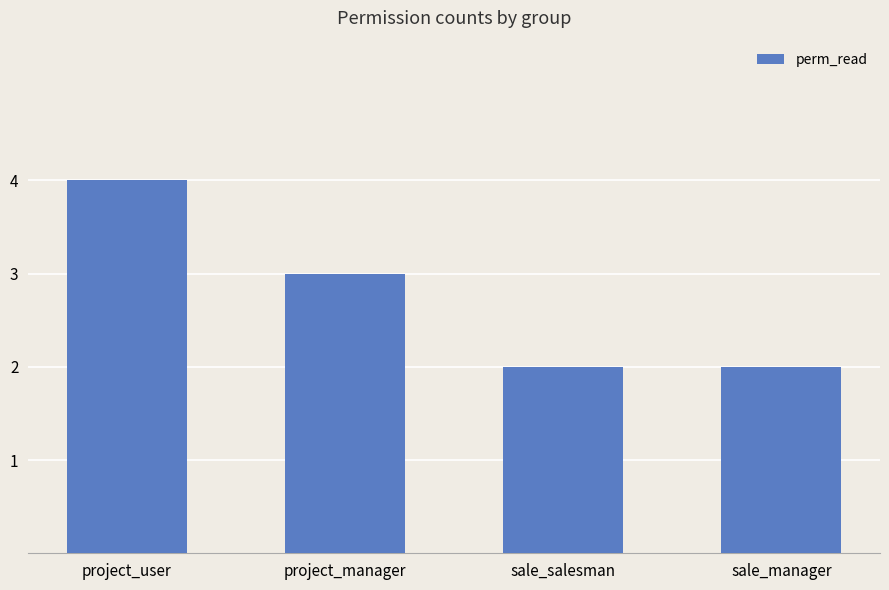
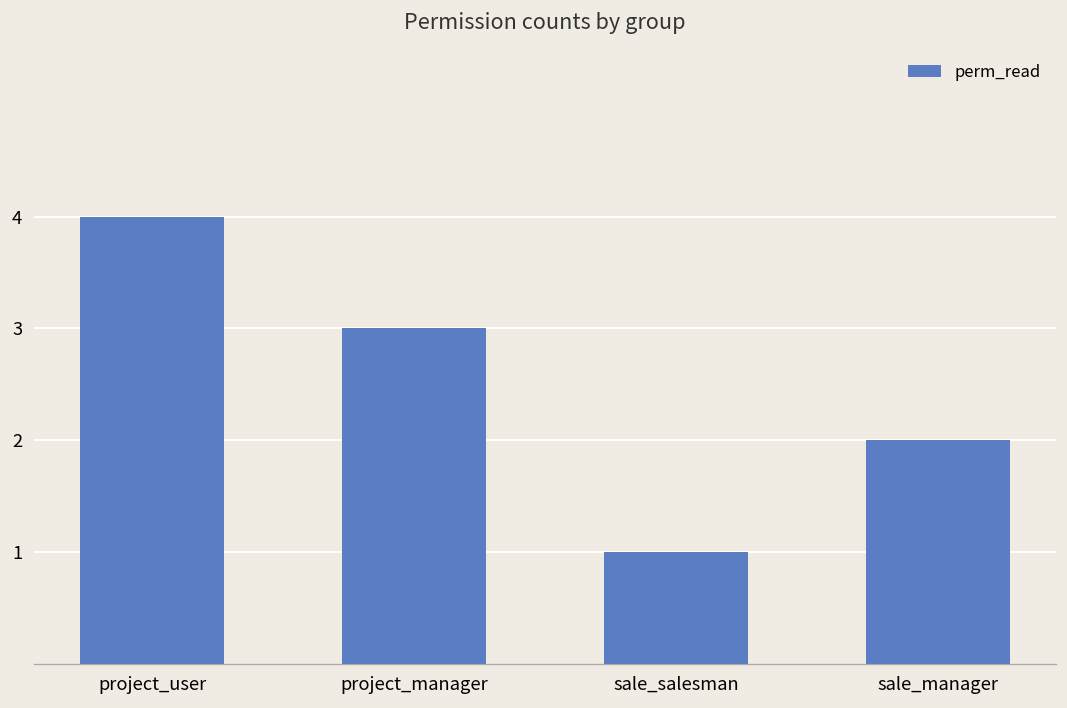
  {
    "project_user": 4,
    "project_manager": 3,
-   "sale_salesman": 2,
+   "sale_salesman": 1,
    "sale_manager": 2
  }
